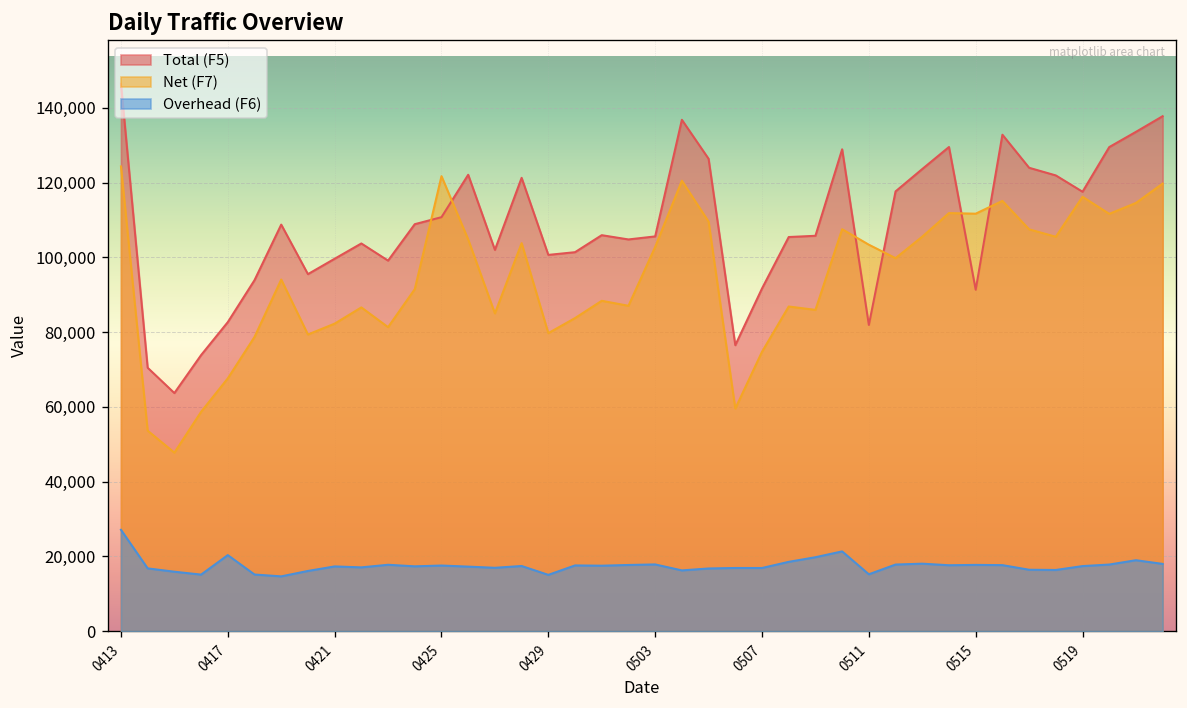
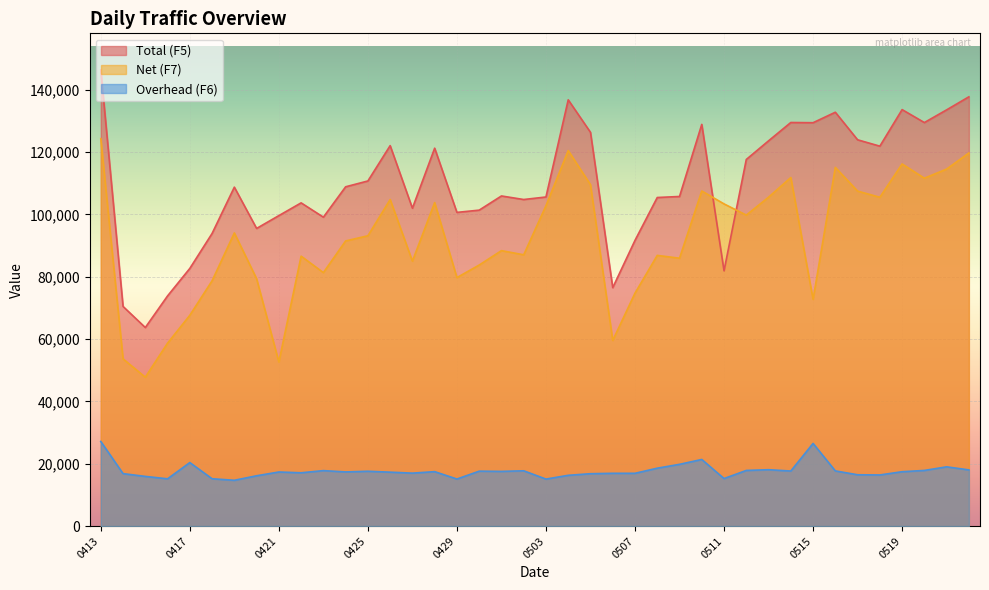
  {
    "Total (F5)": {
      "0417": "83,000",
      "0421": "100,000",
      "0425": "111,000",
      "0429": "101,000",
      "0503": "106,000",
      "0507": "92,000",
      "0511": "82,000",
-     "0515": "91,000",
-     "0519": "118,000"
+     "0515": "129,000",
+     "0519": "134,000"
    },
    "Net (F7)": {
      "0413": "124,000",
      "0417": "68,000",
-     "0421": "82,000",
-     "0425": "122,000",
+     "0421": "53,000",
+     "0425": "93,000",
      "0429": "80,000",
      "0503": "103,000",
      "0507": "75,000",
      "0511": "103,000",
-     "0515": "112,000",
+     "0515": "73,000",
      "0519": "116,000"
    },
    "Overhead (F6)": {
      "0413": "27,000",
      "0417": "20,000",
      "0421": "17,000",
      "0425": "18,000",
      "0429": "15,000",
-     "0503": "18,000",
+     "0503": "15,000",
      "0507": "17,000",
      "0511": "15,000",
-     "0515": "18,000",
+     "0515": "27,000",
      "0519": "17,000"
    }
  }
